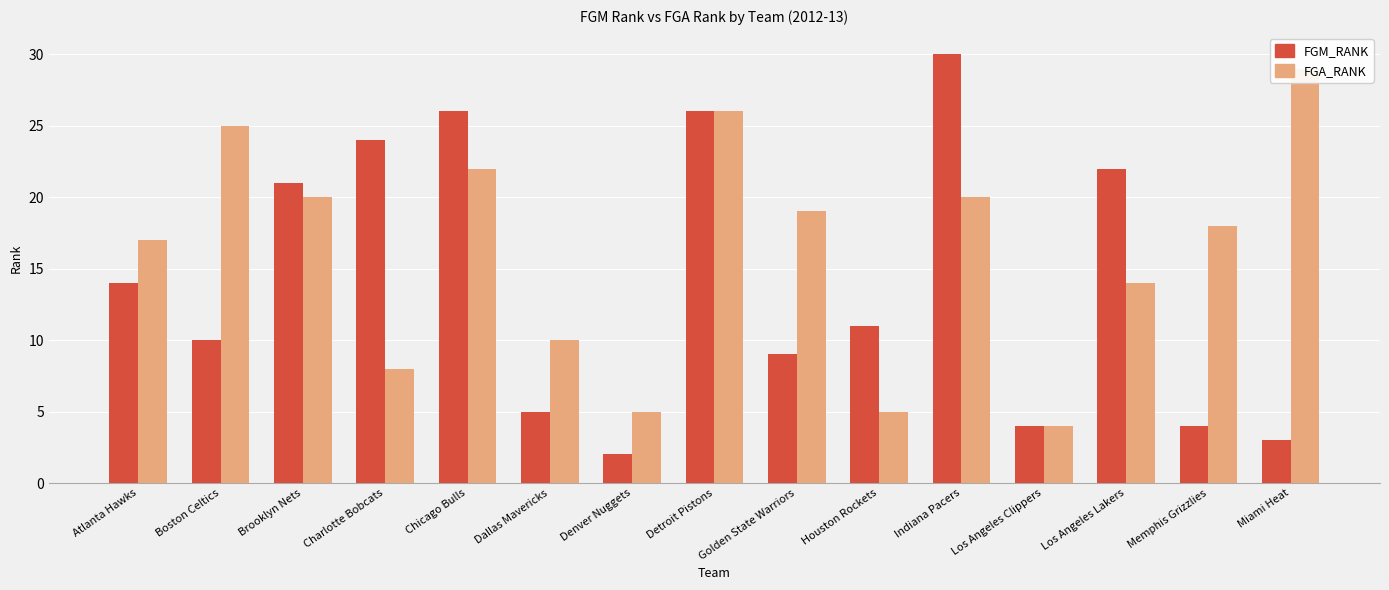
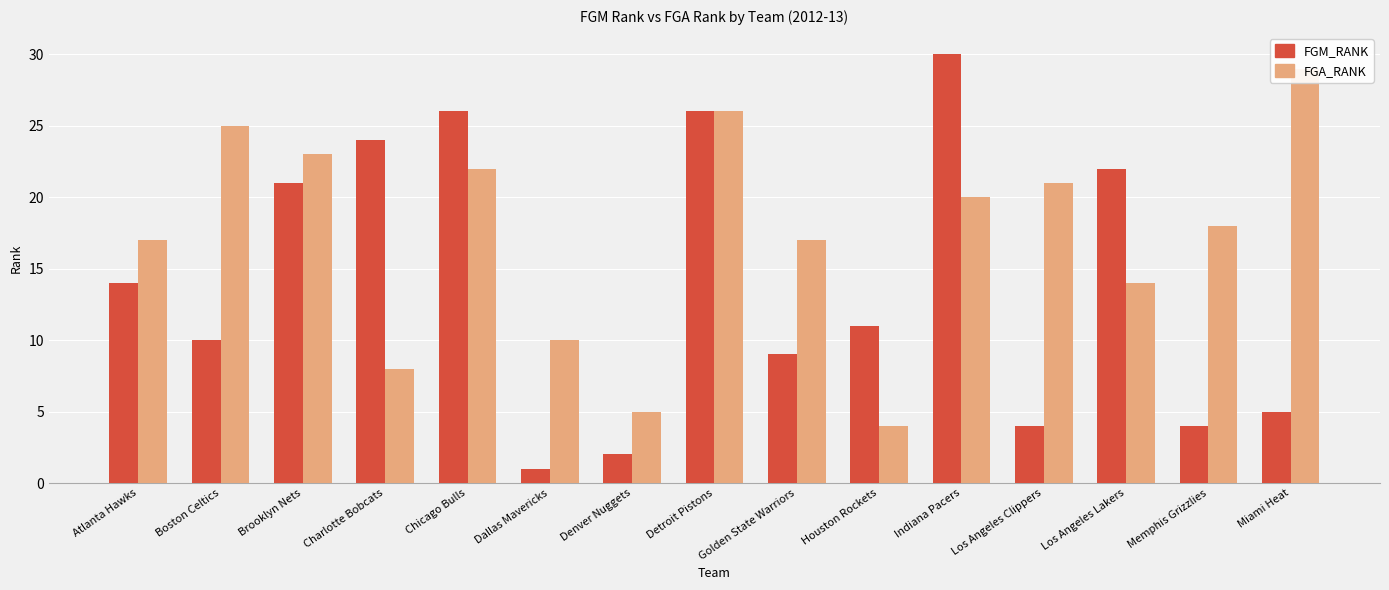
  {
    "FGM_RANK": {
      "Atlanta Hawks": 14,
      "Boston Celtics": 10,
      "Brooklyn Nets": 21,
      "Charlotte Bobcats": 24,
      "Chicago Bulls": 26,
-     "Dallas Mavericks": 5,
+     "Dallas Mavericks": 1,
      "Denver Nuggets": 2,
      "Detroit Pistons": 26,
      "Golden State Warriors": 9,
      "Houston Rockets": 11,
      "Indiana Pacers": 30,
      "Los Angeles Clippers": 4,
      "Los Angeles Lakers": 22,
      "Memphis Grizzlies": 4,
-     "Miami Heat": 3
+     "Miami Heat": 5
    },
    "FGA_RANK": {
      "Atlanta Hawks": 17,
      "Boston Celtics": 25,
-     "Brooklyn Nets": 20,
+     "Brooklyn Nets": 23,
      "Charlotte Bobcats": 8,
      "Chicago Bulls": 22,
      "Dallas Mavericks": 10,
      "Denver Nuggets": 5,
      "Detroit Pistons": 26,
-     "Golden State Warriors": 19,
-     "Houston Rockets": 5,
+     "Golden State Warriors": 17,
+     "Houston Rockets": 4,
      "Indiana Pacers": 20,
-     "Los Angeles Clippers": 4,
+     "Los Angeles Clippers": 21,
      "Los Angeles Lakers": 14,
      "Memphis Grizzlies": 18
    }
  }
